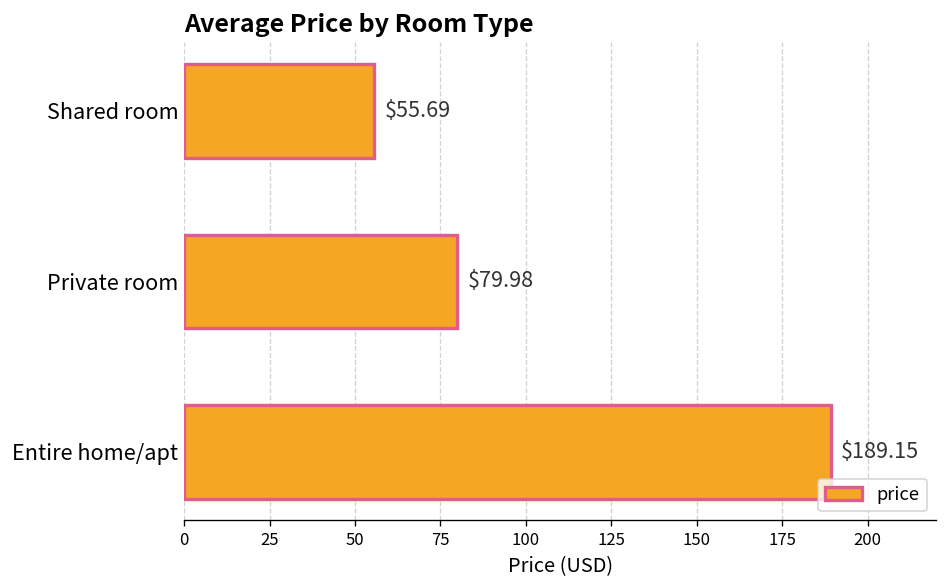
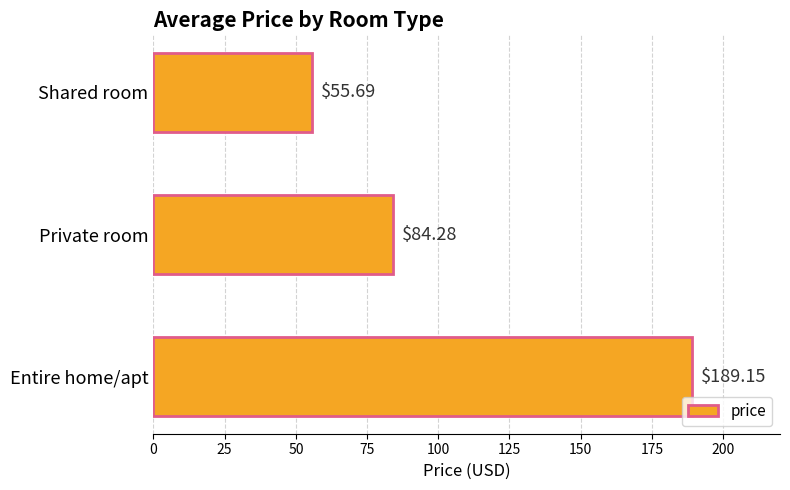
  {
    "Shared room": "$55.69",
-   "Private room": "$79.98",
+   "Private room": "$84.28",
    "Entire home/apt": "$189.15"
  }
